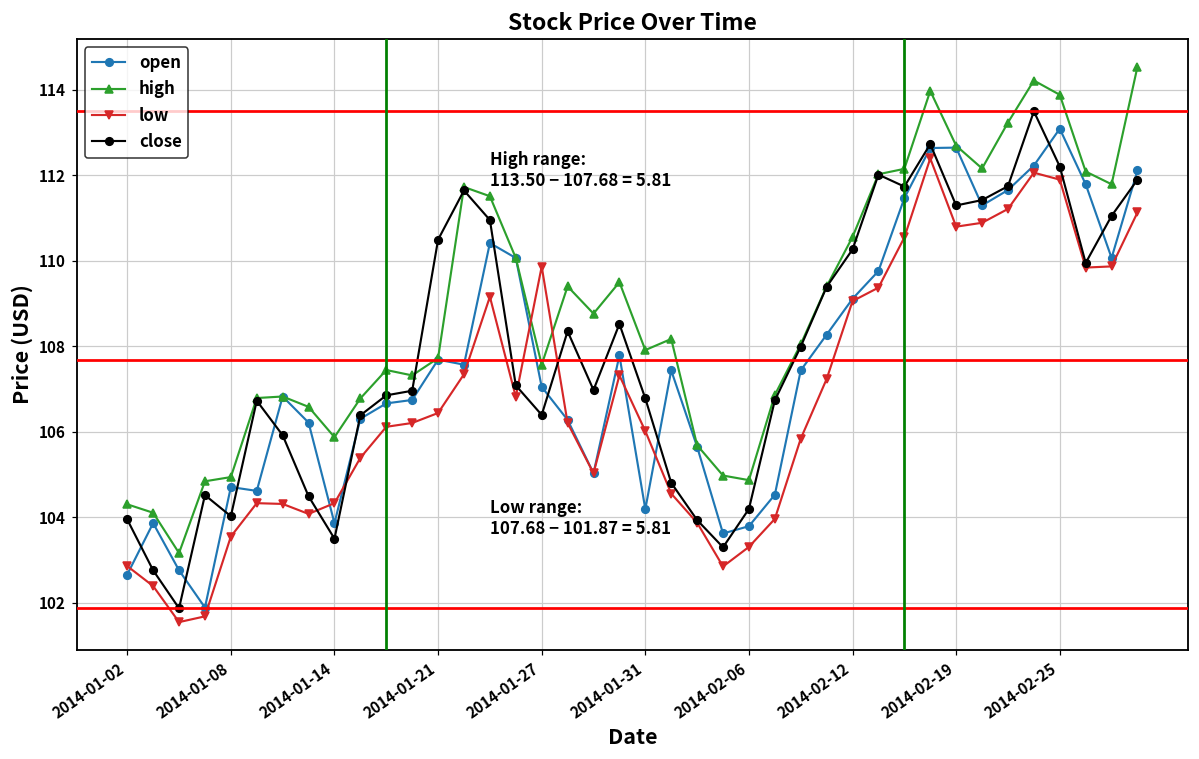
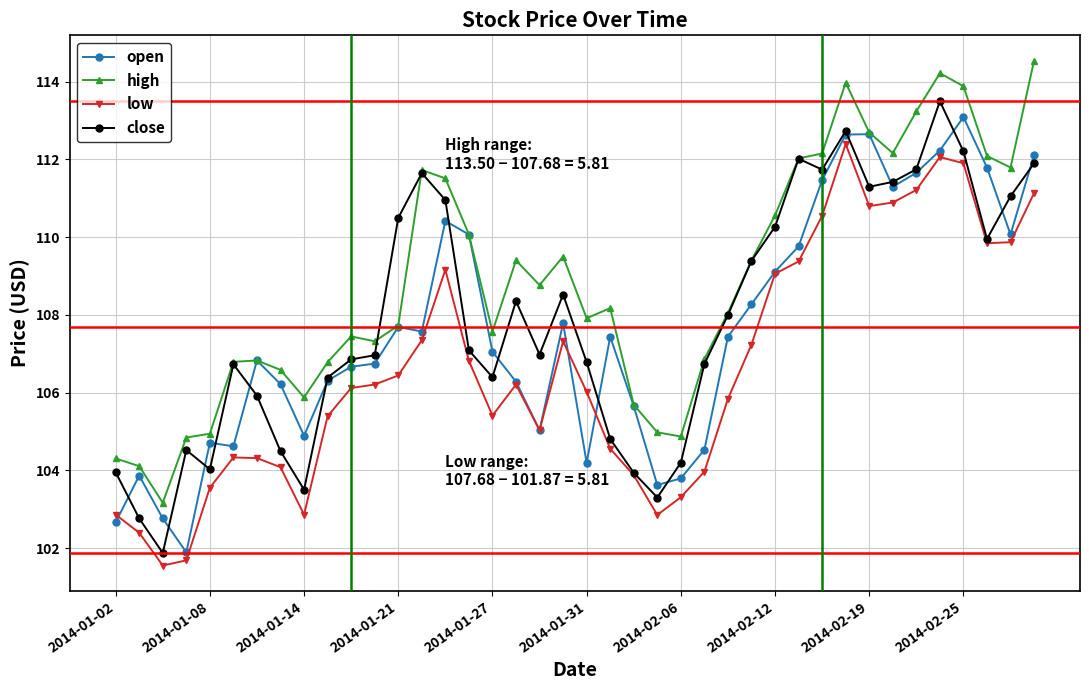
  {
    "open": {
      "2014-01-02": 102.7,
      "2014-01-08": 104.7,
-     "2014-01-14": 103.9,
+     "2014-01-14": 104.9,
      "2014-01-27": 107.1,
      "2014-02-06": 103.8,
      "2014-02-25": 113.1
    },
    "high": {
      "2014-01-02": 104.3,
      "2014-01-08": 104.9,
      "2014-01-14": 105.9,
      "2014-01-27": 107.6,
      "2014-01-31": 107.9,
      "2014-02-06": 104.9,
      "2014-02-12": 110.6,
      "2014-02-25": 113.9
    },
    "low": {
      "2014-01-02": 102.9,
      "2014-01-08": 103.6,
-     "2014-01-14": 104.3,
+     "2014-01-14": 102.9,
      "2014-01-21": 106.4,
-     "2014-01-27": 109.9,
+     "2014-01-27": 105.4,
      "2014-01-31": 106.0,
      "2014-02-06": 103.3,
      "2014-02-19": 110.8,
      "2014-02-25": 111.9
    },
    "close": {
      "2014-01-02": 103.9,
      "2014-01-08": 104.0,
      "2014-01-14": 103.5,
      "2014-01-21": 110.5,
      "2014-01-27": 106.4,
      "2014-01-31": 106.8,
      "2014-02-06": 104.2,
      "2014-02-12": 110.3,
      "2014-02-19": 111.3,
      "2014-02-25": 112.2
    }
  }
